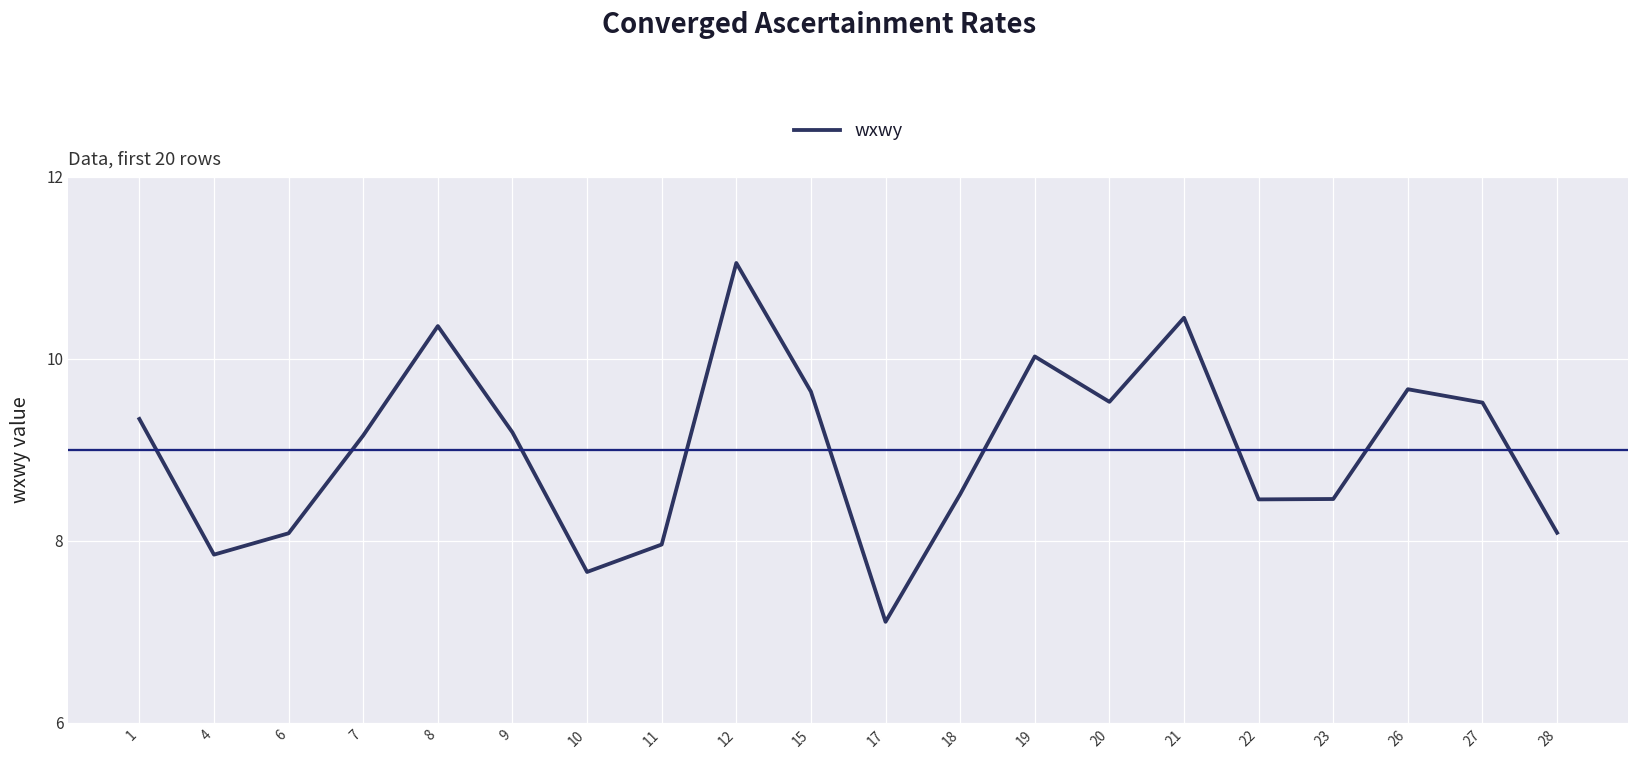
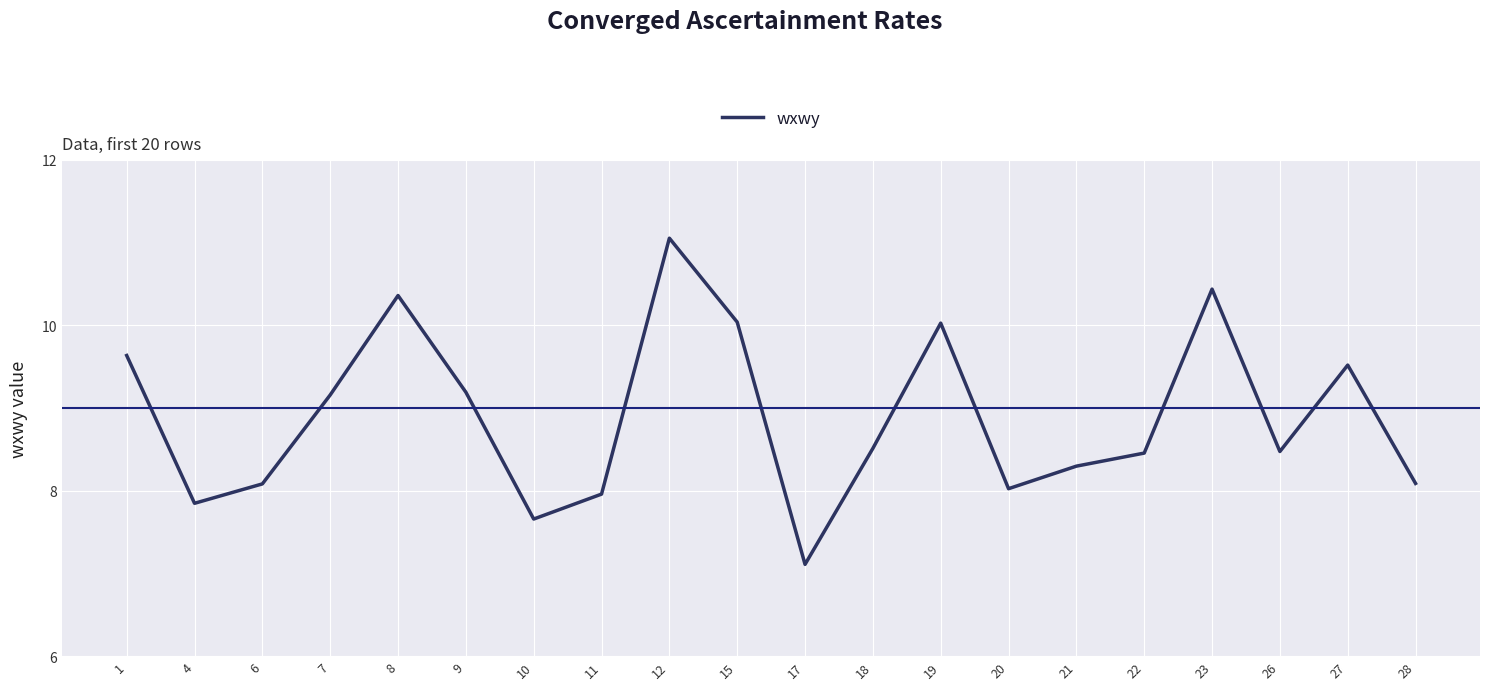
  {
-   "1": 9.3,
+   "1": 9.6,
    "4": 7.8,
    "6": 8.1,
    "7": 9.2,
    "8": 10.4,
    "9": 9.2,
    "10": 7.7,
    "11": 8.0,
    "12": 11.1,
-   "15": 9.6,
+   "15": 10.0,
    "17": 7.1,
    "18": 8.5,
    "19": 10.0,
-   "20": 9.5,
-   "21": 10.4,
+   "20": 8.0,
+   "21": 8.3,
    "22": 8.5,
-   "23": 8.5,
-   "26": 9.7,
+   "23": 10.4,
+   "26": 8.5,
    "27": 9.5,
    "28": 8.1
  }
